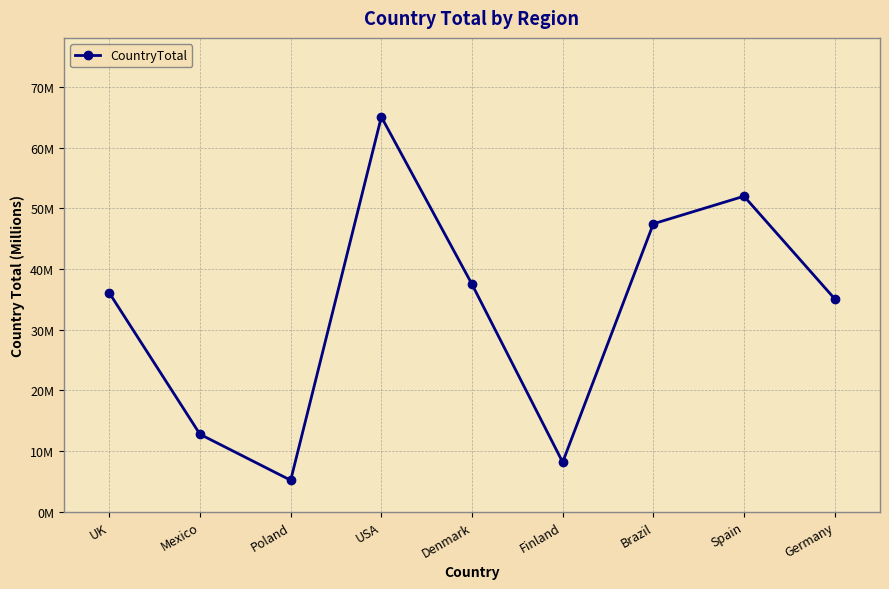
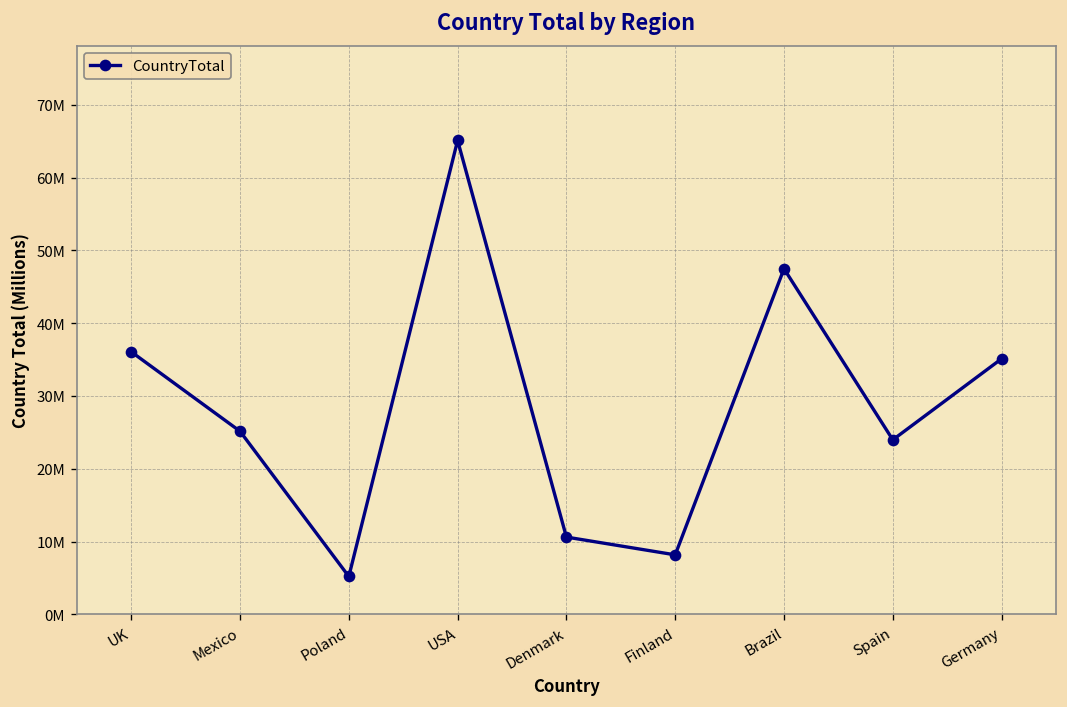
  {
    "UK": 36000000,
-   "Mexico": 13000000,
+   "Mexico": 25000000,
    "Poland": 5000000,
    "USA": 65000000,
-   "Denmark": 37000000,
+   "Denmark": 11000000,
    "Finland": 8000000,
    "Brazil": 47000000,
-   "Spain": 52000000,
+   "Spain": 24000000,
    "Germany": 35000000
  }
